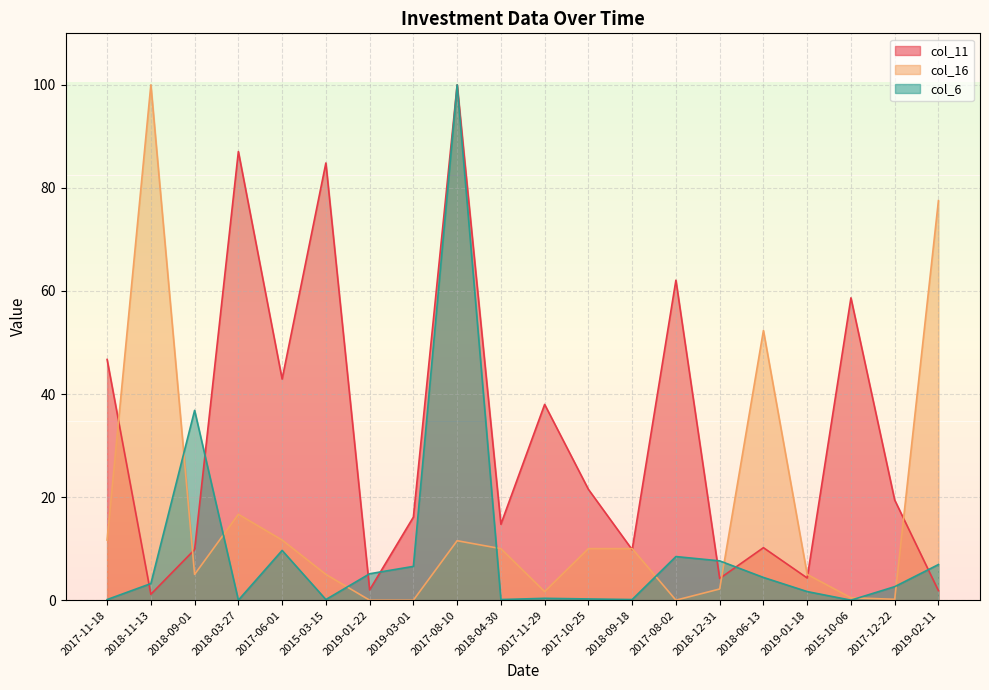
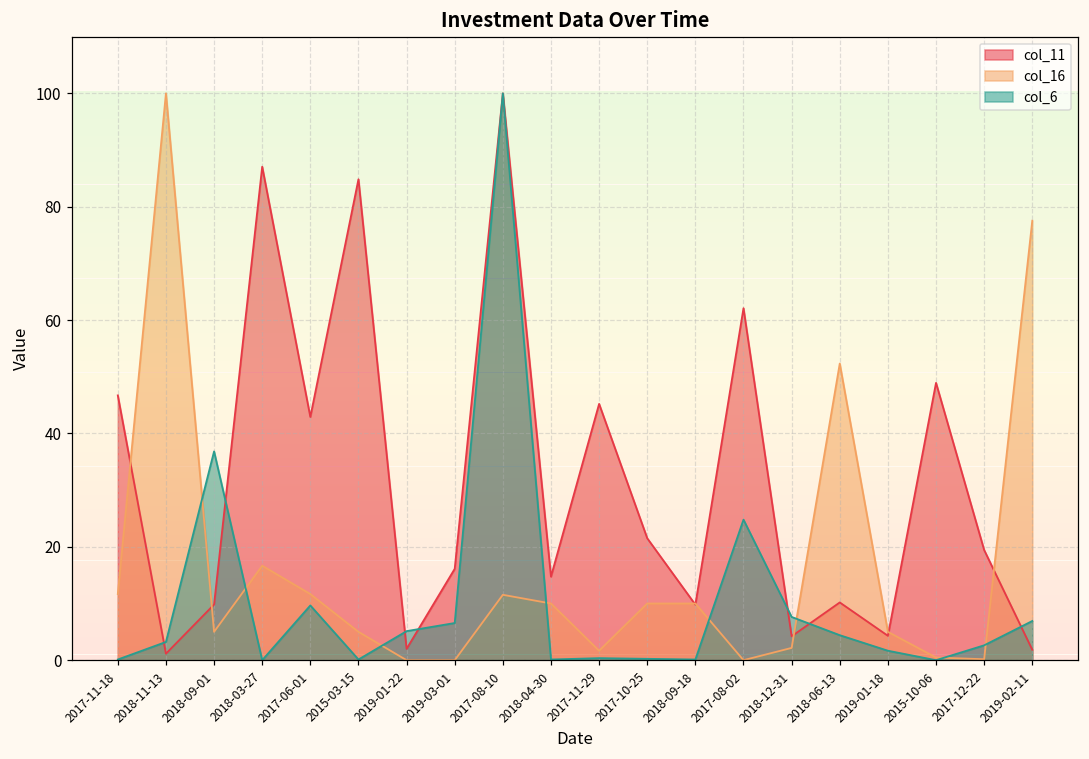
  {
    "col_11": {
      "2017-11-18": 47,
      "2018-11-13": 1,
      "2018-09-01": 10,
      "2018-03-27": 87,
      "2017-06-01": 43,
      "2015-03-15": 85,
      "2019-01-22": 2,
      "2019-03-01": 16,
      "2018-04-30": 15,
-     "2017-11-29": 38,
+     "2017-11-29": 45,
      "2017-10-25": 22,
      "2017-08-02": 62,
      "2018-12-31": 4,
      "2018-06-13": 10,
      "2019-01-18": 4,
-     "2015-10-06": 59,
+     "2015-10-06": 49,
      "2017-12-22": 19,
      "2019-02-11": 2
    },
    "col_16": {
      "2017-11-18": 12,
      "2018-11-13": 100,
      "2018-09-01": 5,
      "2018-03-27": 17,
      "2017-06-01": 12,
      "2015-03-15": 5,
      "2019-01-22": 0,
      "2019-03-01": 0,
      "2017-08-10": 12,
      "2018-04-30": 10,
      "2017-11-29": 2,
      "2017-10-25": 10,
      "2017-08-02": 0,
      "2018-12-31": 2,
      "2018-06-13": 52,
      "2019-01-18": 5,
      "2017-12-22": 0,
      "2019-02-11": 78
    },
    "col_6": {
      "2017-11-18": 0,
      "2018-11-13": 3,
      "2018-09-01": 37,
      "2018-03-27": 0,
      "2017-06-01": 10,
      "2015-03-15": 0,
      "2019-01-22": 5,
      "2019-03-01": 7,
      "2018-04-30": 0,
      "2017-11-29": 0,
      "2017-10-25": 0,
      "2018-09-18": 0,
-     "2017-08-02": 8,
+     "2017-08-02": 25,
      "2018-12-31": 8,
      "2018-06-13": 4,
      "2019-01-18": 2,
      "2017-12-22": 3,
      "2019-02-11": 7
    }
  }
